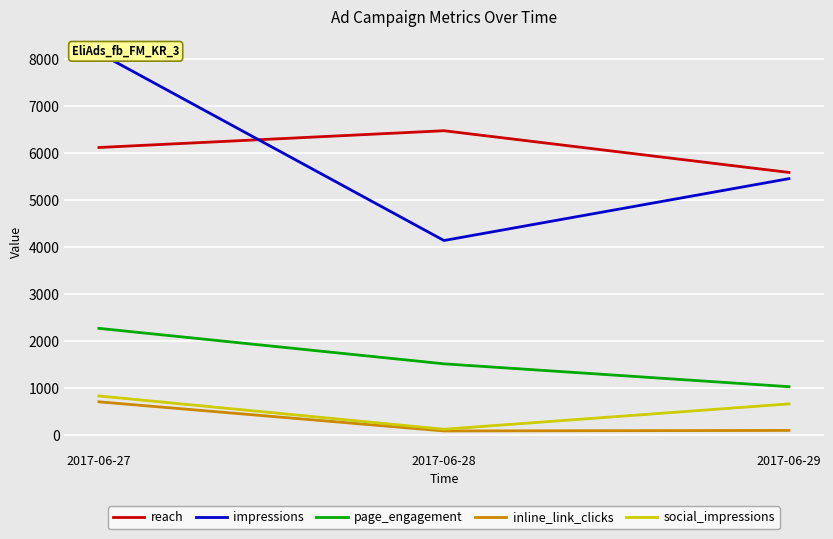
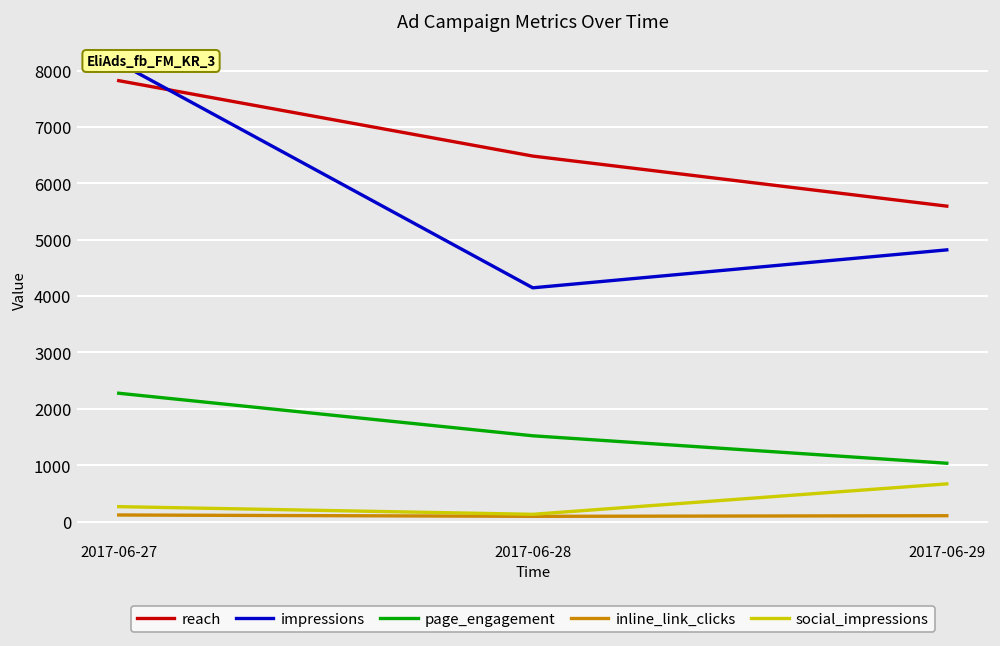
  {
    "reach": {
-     "2017-06-27": 6100,
+     "2017-06-27": 7800,
      "2017-06-28": 6500,
      "2017-06-29": 5600
    },
    "impressions": {
      "2017-06-28": 4100,
-     "2017-06-29": 5500
+     "2017-06-29": 4800
    },
    "page_engagement": {
      "2017-06-27": 2300,
      "2017-06-28": 1500,
      "2017-06-29": 1000
    },
    "inline_link_clicks": {
-     "2017-06-27": 700,
+     "2017-06-27": 100,
      "2017-06-29": 100
    },
    "social_impressions": {
-     "2017-06-27": 800,
+     "2017-06-27": 300,
      "2017-06-29": 700
    }
  }
